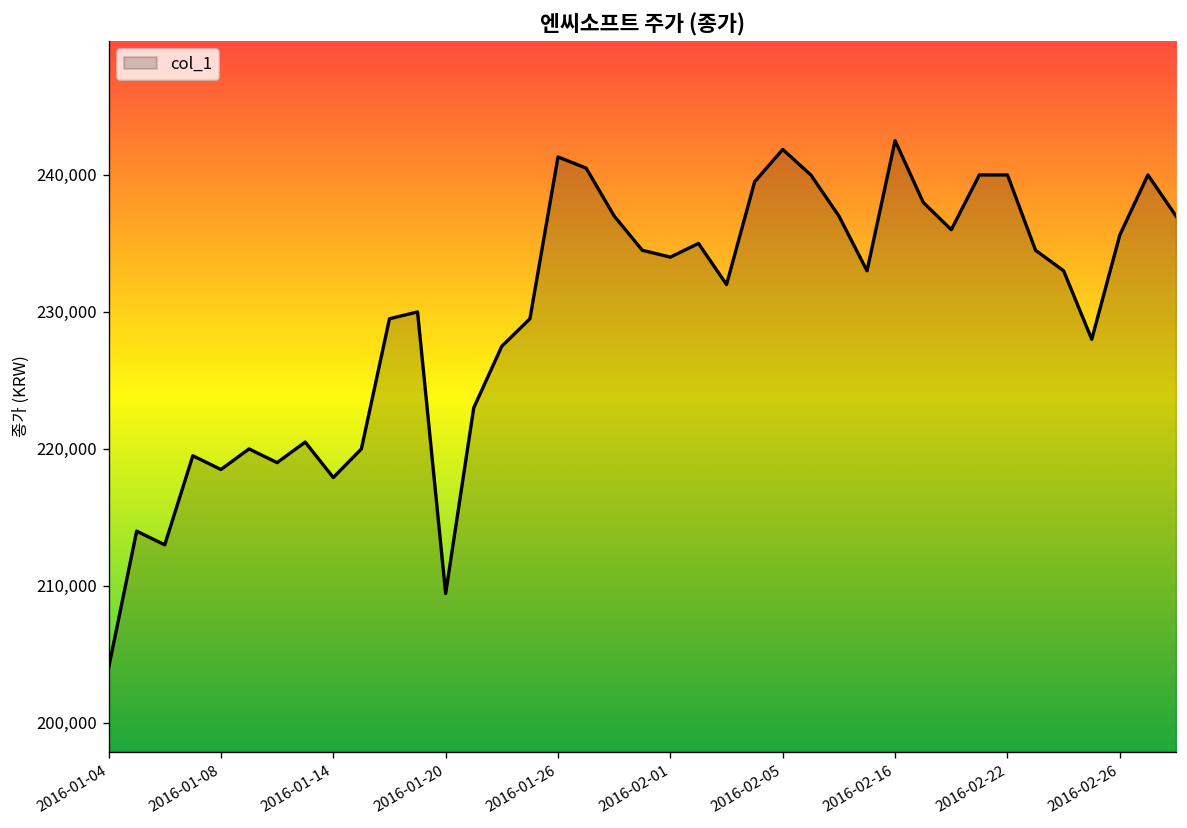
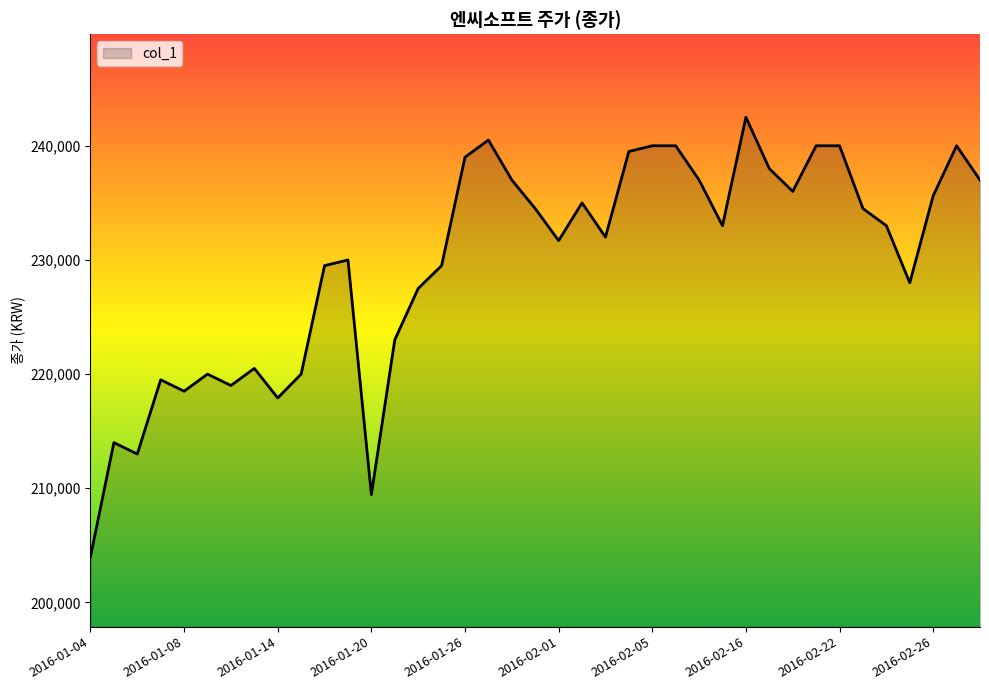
  {
    "2016-01-04": "204,000",
    "2016-01-08": "218,500",
    "2016-01-14": "217,900",
    "2016-01-20": "209,400",
-   "2016-01-26": "241,300",
-   "2016-02-01": "234,000",
-   "2016-02-05": "241,900",
+   "2016-01-26": "239,000",
+   "2016-02-01": "231,700",
+   "2016-02-05": "240,000",
    "2016-02-16": "242,500",
    "2016-02-22": "240,000",
    "2016-02-26": "235,600"
  }
